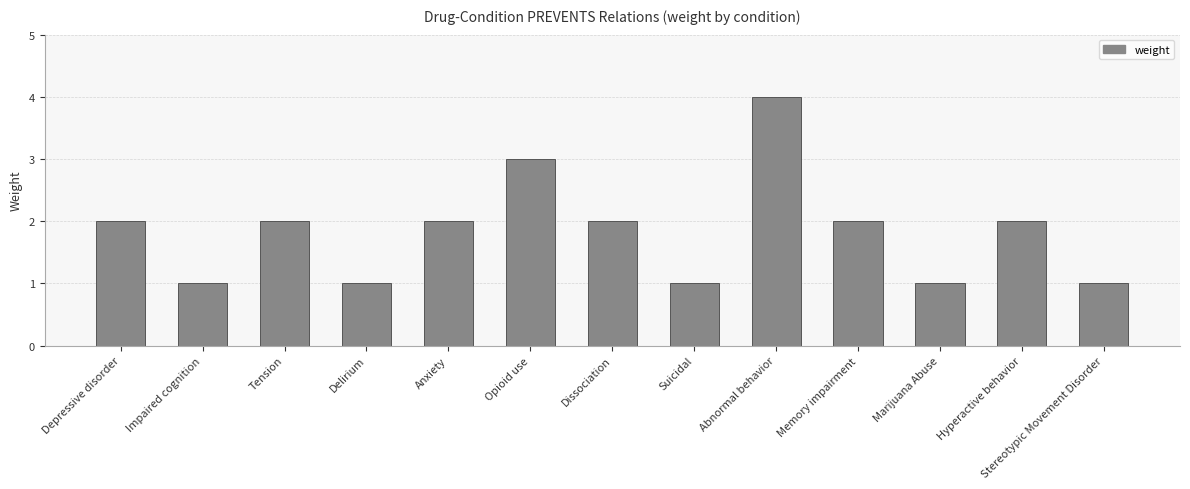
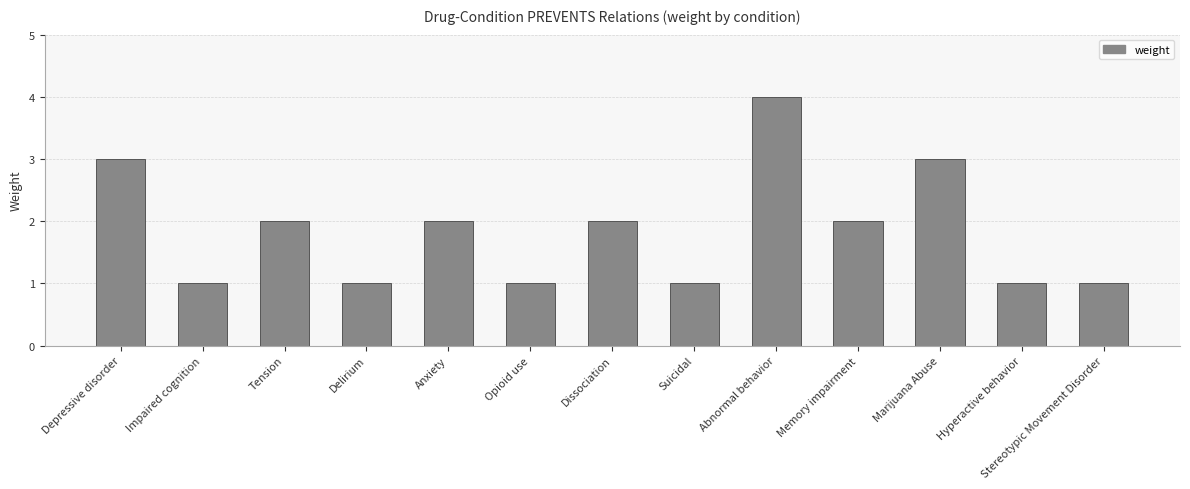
  {
-   "Depressive disorder": 2,
+   "Depressive disorder": 3,
    "Impaired cognition": 1,
    "Tension": 2,
    "Delirium": 1,
    "Anxiety": 2,
-   "Opioid use": 3,
+   "Opioid use": 1,
    "Dissociation": 2,
    "Suicidal": 1,
    "Abnormal behavior": 4,
    "Memory impairment": 2,
-   "Marijuana Abuse": 1,
-   "Hyperactive behavior": 2,
+   "Marijuana Abuse": 3,
+   "Hyperactive behavior": 1,
    "Stereotypic Movement Disorder": 1
  }
